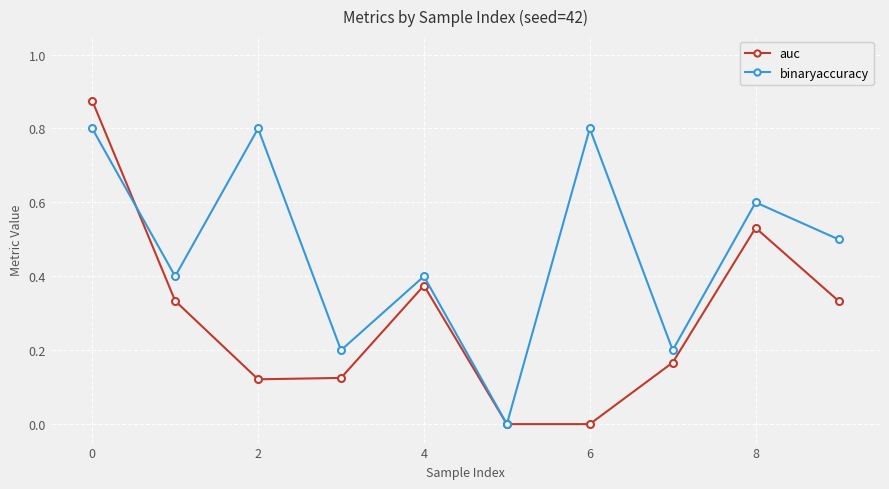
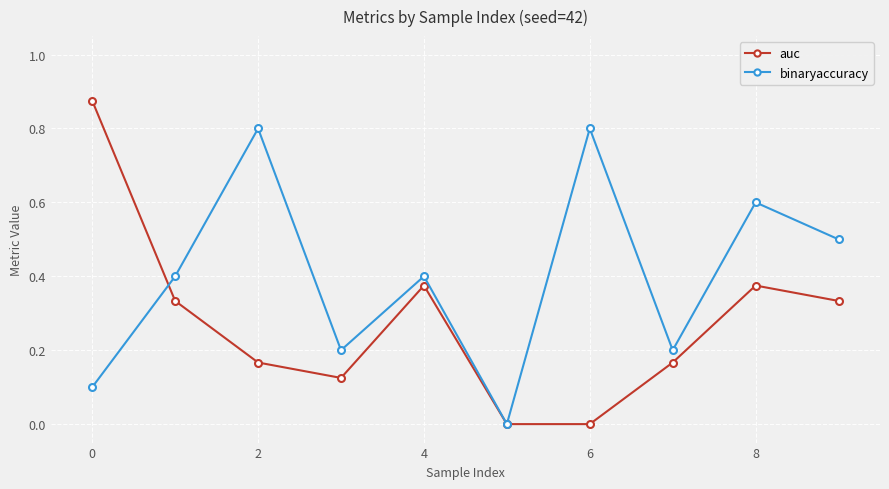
  {
    "auc": {
      "0": 0.88,
-     "2": 0.12,
+     "2": 0.17,
      "4": 0.38,
      "6": 0.00,
-     "8": 0.53
+     "8": 0.38
    },
    "binaryaccuracy": {
-     "0": 0.8,
+     "0": 0.1,
      "2": 0.8,
      "4": 0.4,
      "6": 0.8,
      "8": 0.6
    }
  }
